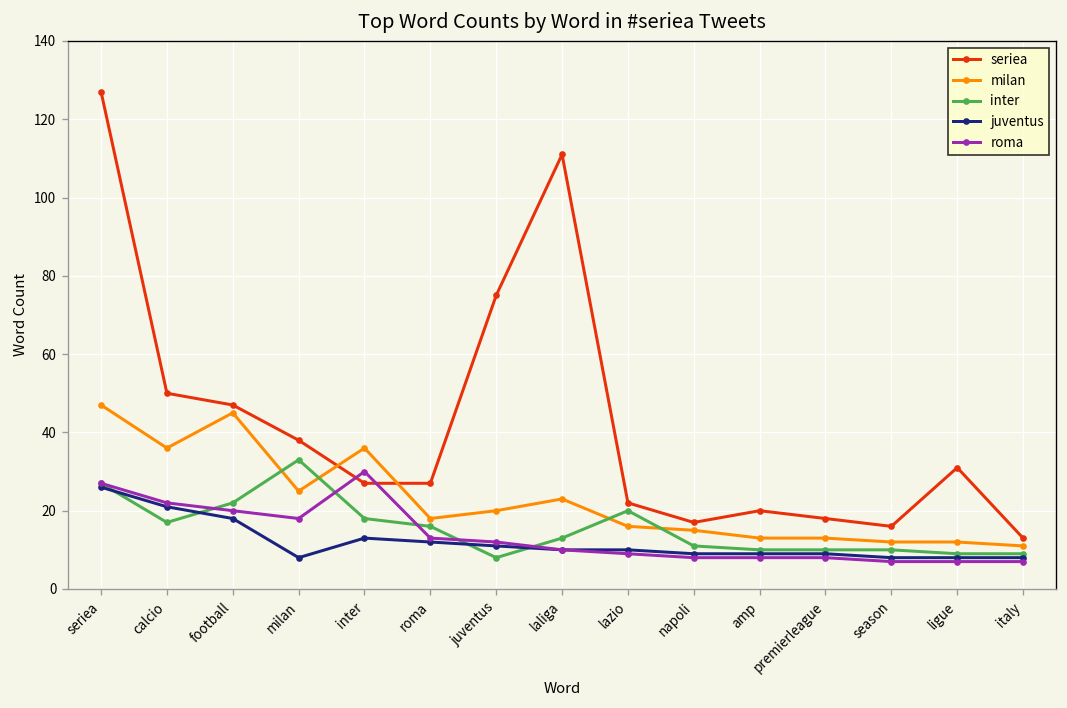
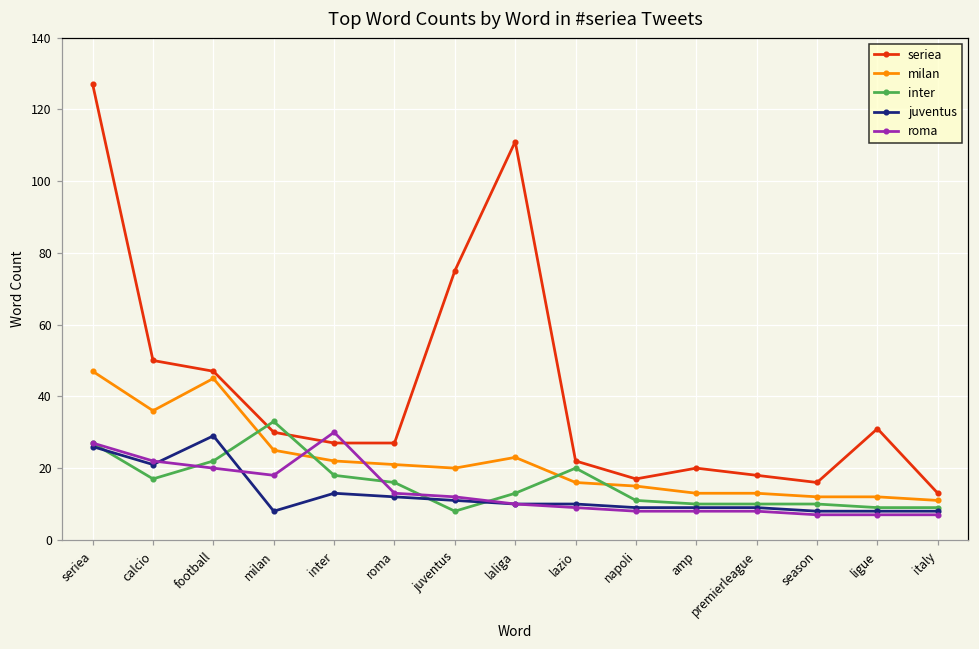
  {
    "seriea": {
      "seriea": 127,
      "calcio": 50,
      "football": 47,
-     "milan": 38,
+     "milan": 30,
      "inter": 27,
      "roma": 27,
      "juventus": 75,
      "laliga": 111,
      "lazio": 22,
      "napoli": 17,
      "amp": 20,
      "premierleague": 18,
      "season": 16,
      "ligue": 31,
      "italy": 13
    },
    "milan": {
      "seriea": 47,
      "calcio": 36,
      "football": 45,
      "milan": 25,
-     "inter": 36,
-     "roma": 18,
+     "inter": 22,
+     "roma": 21,
      "juventus": 20,
      "laliga": 23,
      "lazio": 16,
      "napoli": 15,
      "amp": 13,
      "premierleague": 13,
      "season": 12,
      "ligue": 12,
      "italy": 11
    },
    "inter": {
      "calcio": 17,
      "football": 22,
      "milan": 33,
      "inter": 18,
      "roma": 16,
      "juventus": 8,
      "laliga": 13,
      "lazio": 20,
      "napoli": 11,
      "amp": 10,
      "premierleague": 10,
      "season": 10,
      "ligue": 9,
      "italy": 9
    },
    "juventus": {
      "seriea": 26,
      "calcio": 21,
-     "football": 18,
+     "football": 29,
      "milan": 8,
      "inter": 13,
      "roma": 12,
      "juventus": 11,
      "lazio": 10,
      "napoli": 9,
      "amp": 9,
      "premierleague": 9,
      "season": 8,
      "ligue": 8,
      "italy": 8
    },
    "roma": {
      "calcio": 22,
      "football": 20,
      "milan": 18,
      "inter": 30,
      "roma": 13,
      "juventus": 12,
      "lazio": 9,
      "napoli": 8,
      "amp": 8,
      "premierleague": 8,
      "season": 7,
      "ligue": 7,
      "italy": 7
    }
  }
